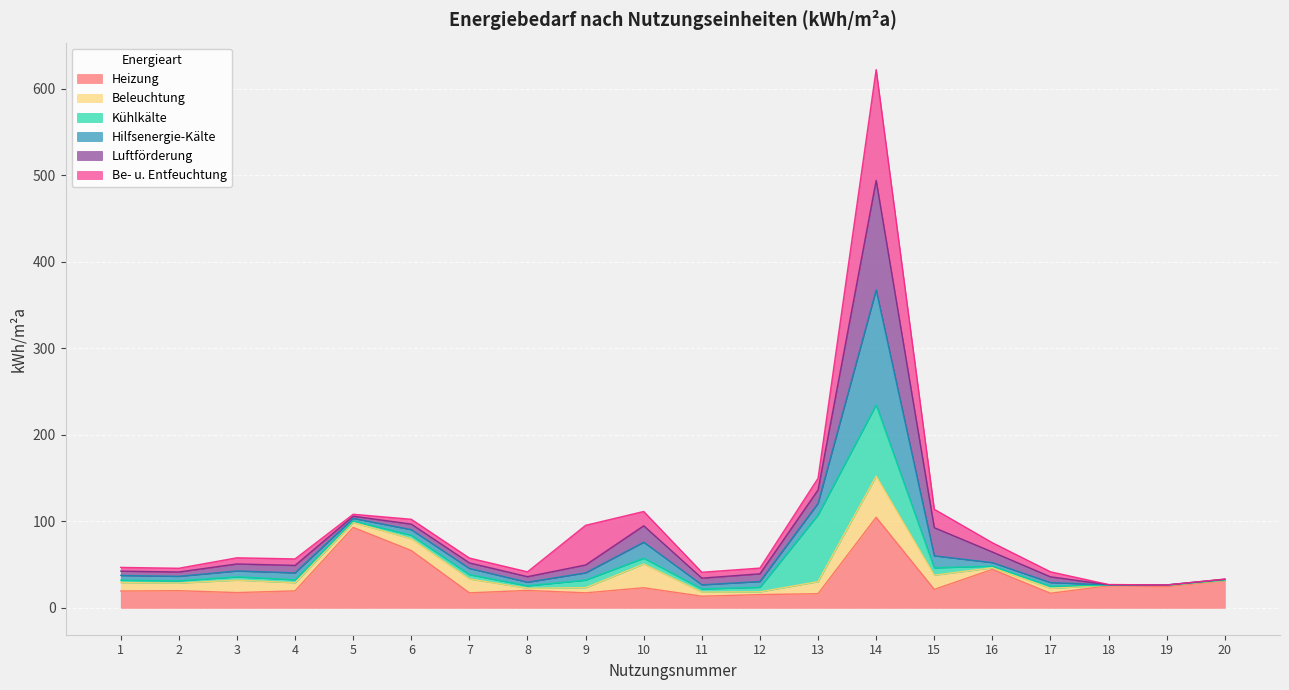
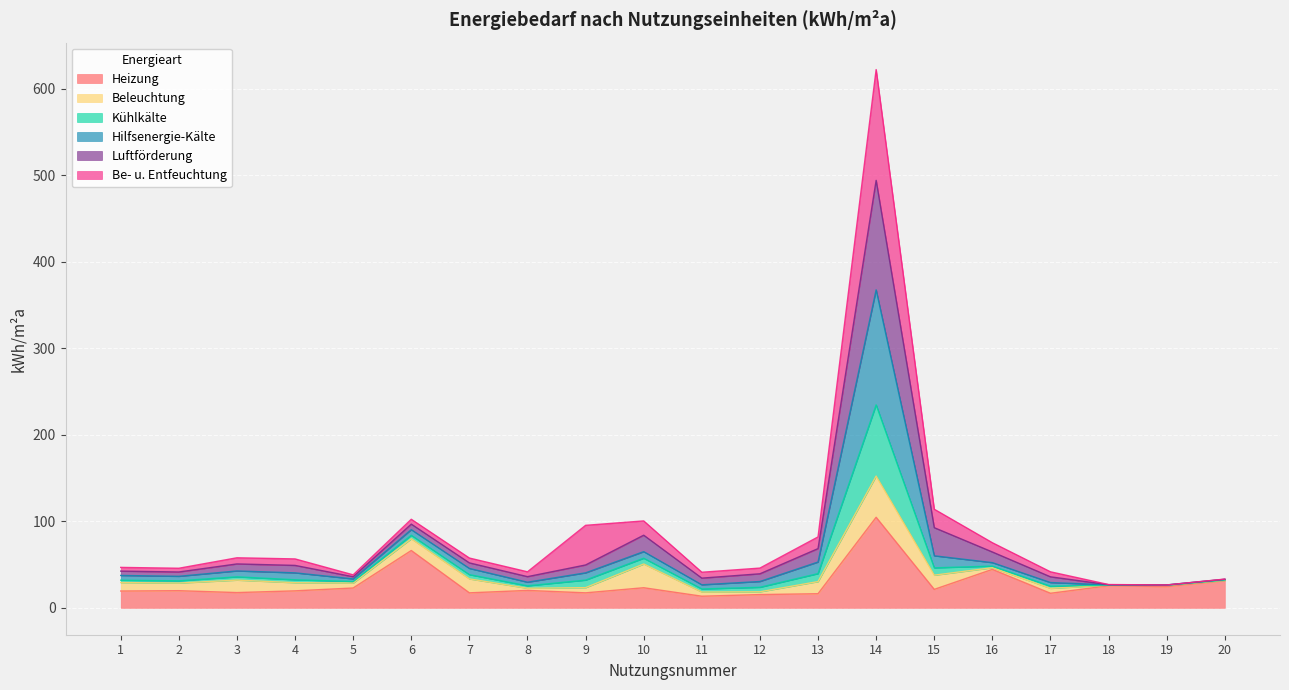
  {
    "Heizung": {
      "1": 20,
      "2": 20,
      "3": 20,
      "4": 20,
-     "5": 90,
+     "5": 20,
      "6": 70,
      "7": 20,
      "9": 20,
      "10": 20,
      "11": 10,
      "12": 20,
      "13": 20,
      "14": 100,
      "15": 20,
      "17": 20
    },
    "Beleuchtung": {
      "3": 10,
      "4": 10,
      "6": 10,
      "7": 20,
      "9": 10,
      "10": 30,
      "11": 0,
      "12": 0,
      "13": 10,
      "14": 50,
      "15": 20
    },
    "Kühlkälte": {
      "3": 0,
      "4": 0,
      "6": 0,
      "7": 0,
      "9": 10,
      "10": 10,
      "11": 0,
      "12": 10,
-     "13": 80,
+     "13": 10,
      "14": 80,
      "15": 10
    },
    "Hilfsenergie-Kälte": {
      "1": 10,
      "2": 10,
      "3": 10,
      "4": 10,
      "6": 10,
      "7": 10,
      "8": 0,
      "9": 10,
-     "10": 20,
+     "10": 10,
      "11": 0,
      "12": 10,
      "13": 10,
      "14": 130,
      "15": 10,
      "16": 0,
      "17": 0
    },
    "Luftförderung": {
      "1": 10,
      "2": 10,
      "3": 10,
      "4": 10,
      "6": 10,
      "7": 10,
      "8": 10,
      "9": 10,
      "10": 20,
      "11": 10,
      "12": 10,
      "13": 20,
      "14": 130,
      "15": 30,
      "16": 10,
      "17": 10
    },
    "Be- u. Entfeuchtung": {
      "1": 0,
      "2": 0,
      "3": 10,
      "4": 10,
      "6": 10,
      "7": 10,
      "8": 10,
      "9": 50,
      "10": 20,
      "11": 10,
      "12": 10,
      "13": 10,
      "14": 130,
      "15": 20,
      "16": 10,
      "17": 10
    }
  }
